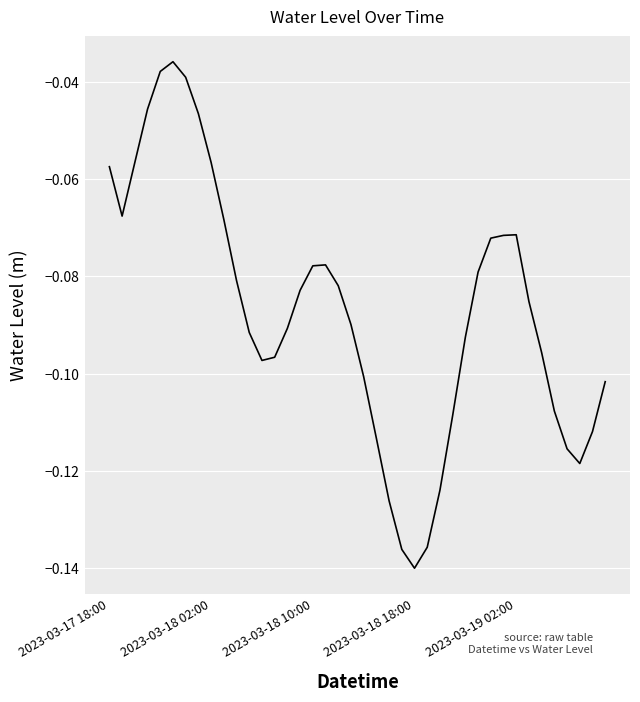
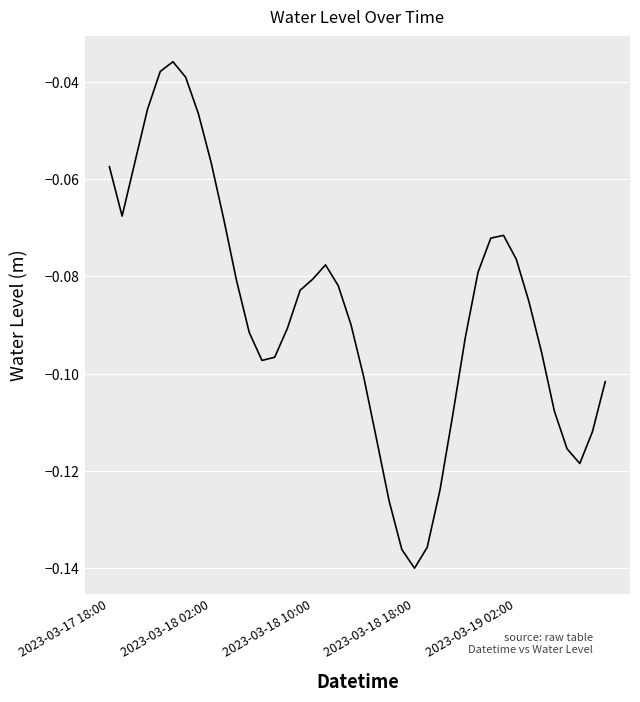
  {
    "2023-03-17 18:00": -0.057,
    "2023-03-18 02:00": -0.057,
-   "2023-03-18 10:00": -0.078,
+   "2023-03-18 10:00": -0.081,
    "2023-03-18 18:00": -0.140,
-   "2023-03-19 02:00": -0.071
+   "2023-03-19 02:00": -0.076
  }
